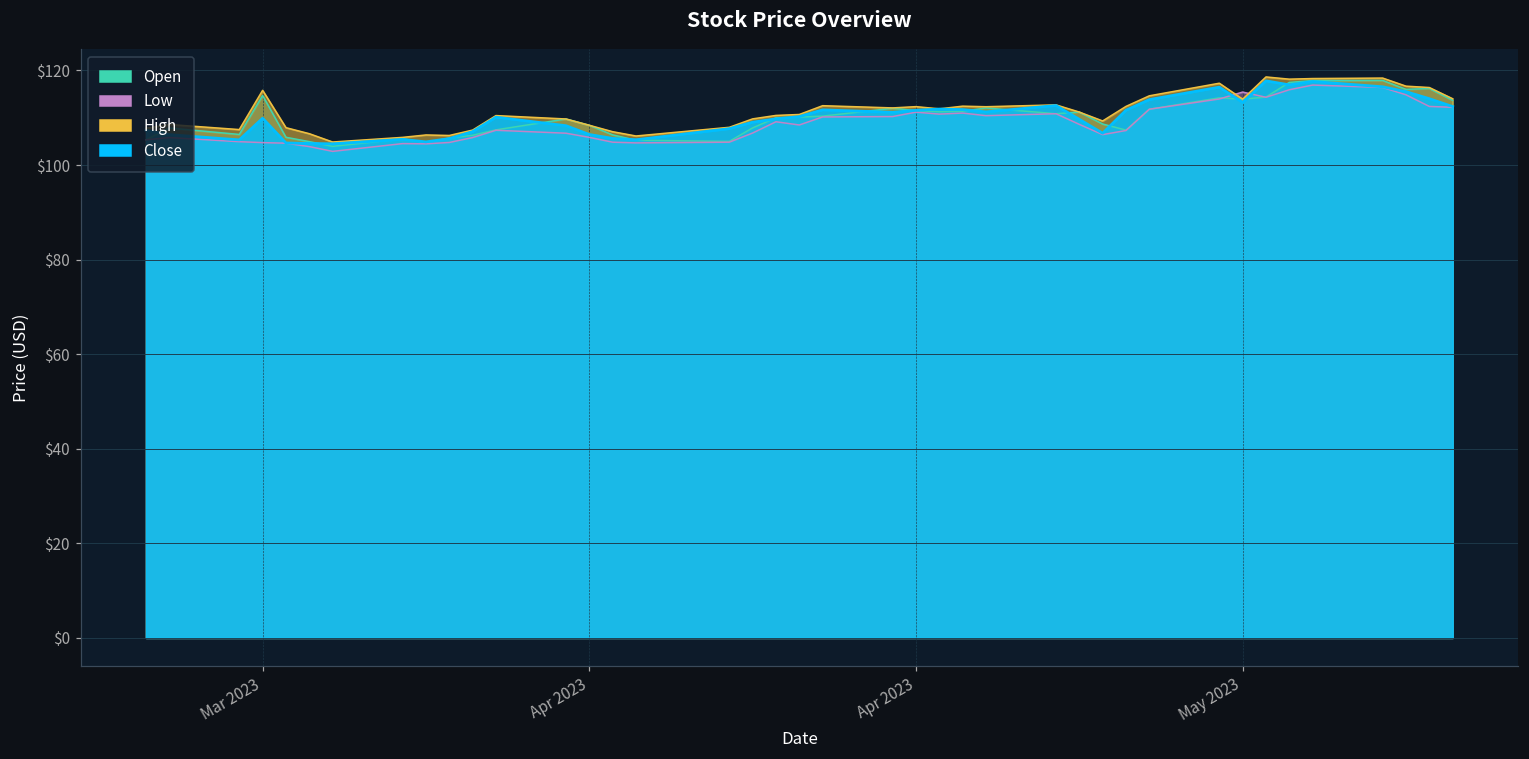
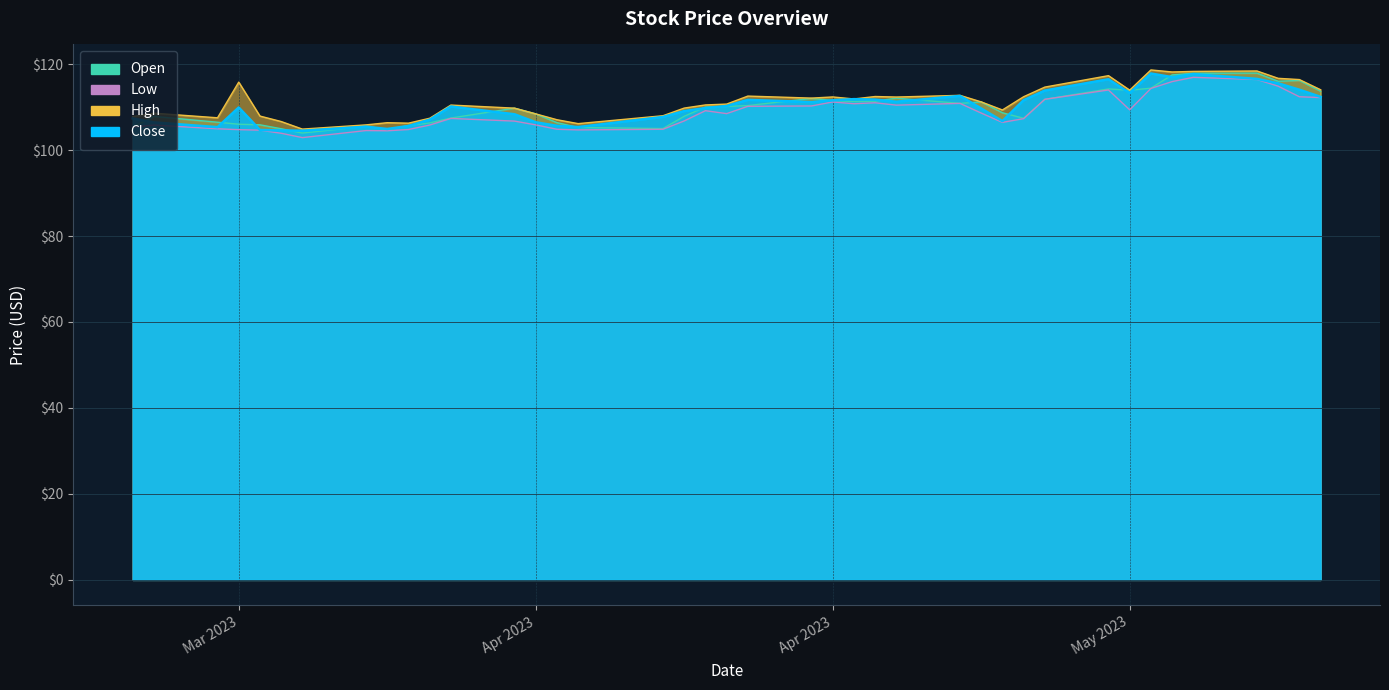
  {
    "Open": {
-     "Mar 2023": "$115"
+     "Mar 2023": "$106"
    },
    "Low": {
      "Mar 2023": "$105",
-     "May 2023": "$115"
+     "May 2023": "$109"
    },
    "High": {
      "Mar 2023": "$116"
    },
    "Close": {
      "Mar 2023": "$110",
      "May 2023": "$113"
    }
  }
